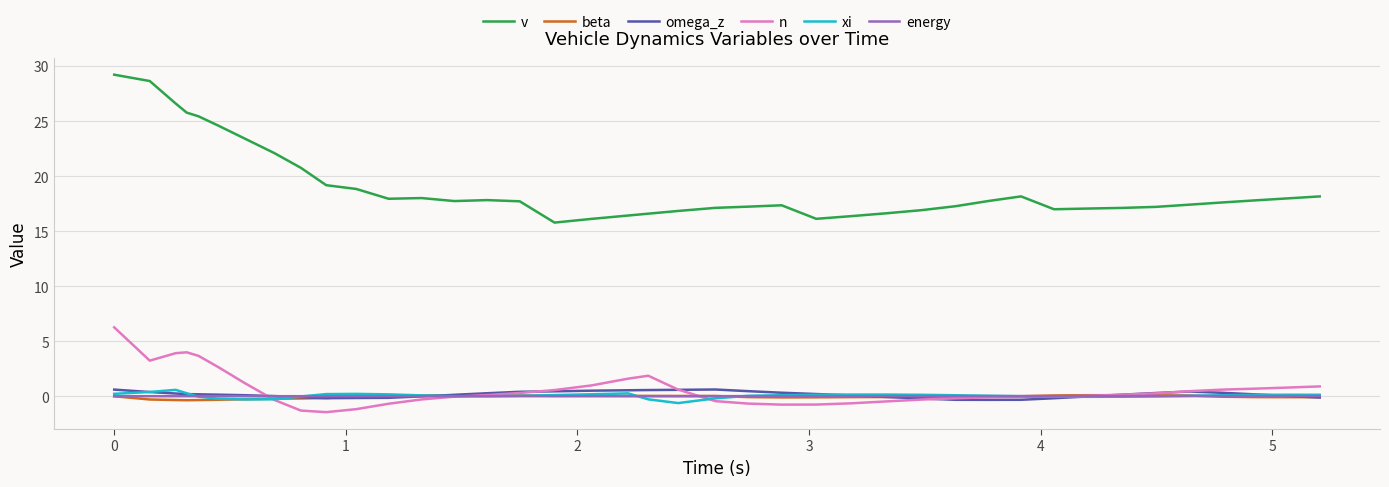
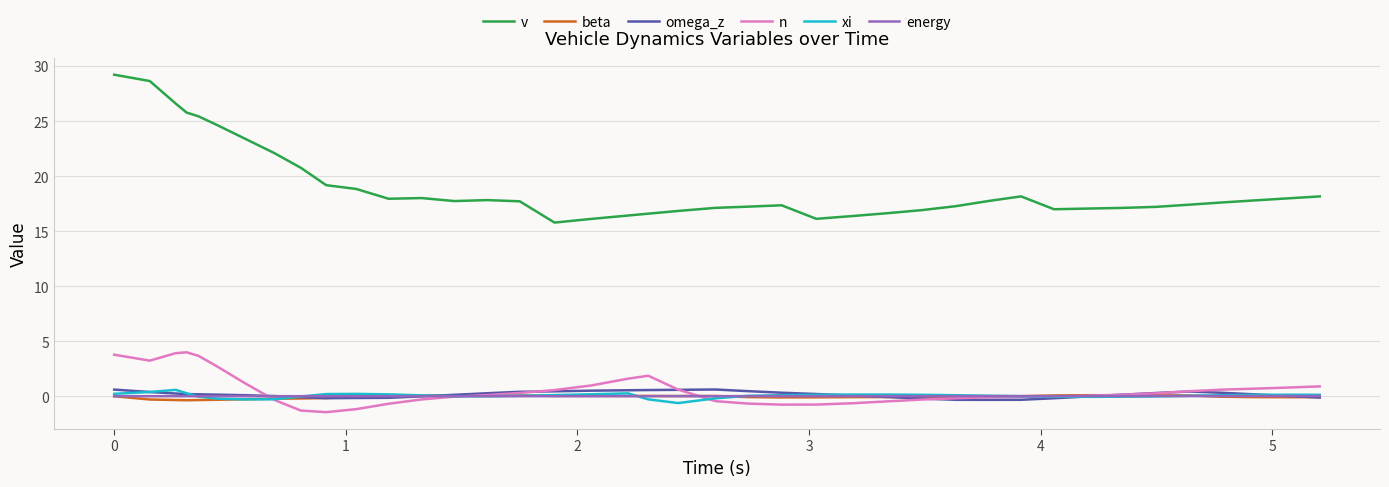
  {
    "v": {
      "0": 29.2
    },
    "omega_z": {
      "0": 0.6
    },
    "n": {
-     "0": 6.3
+     "0": 3.8
    }
  }
